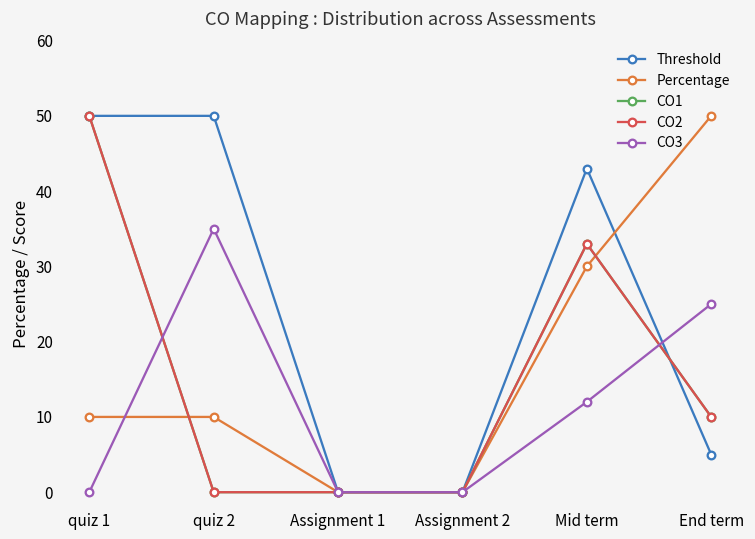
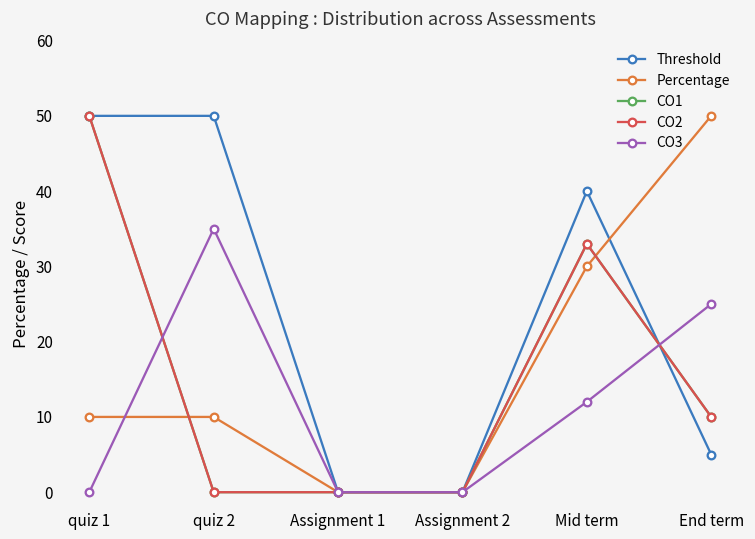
  {
    "Threshold": {
      "quiz 2": 50,
-     "Mid term": 43,
+     "Mid term": 40,
      "End term": 5
    },
    "CO3": {
      "quiz 1": 0,
      "quiz 2": 35,
      "Mid term": 12,
      "End term": 25
    }
  }
